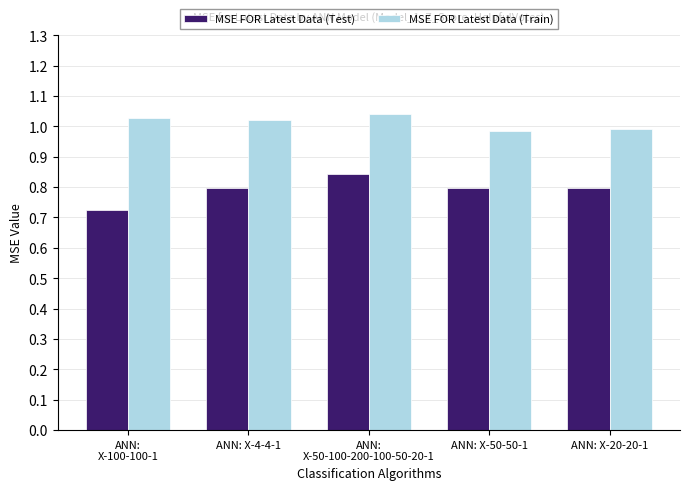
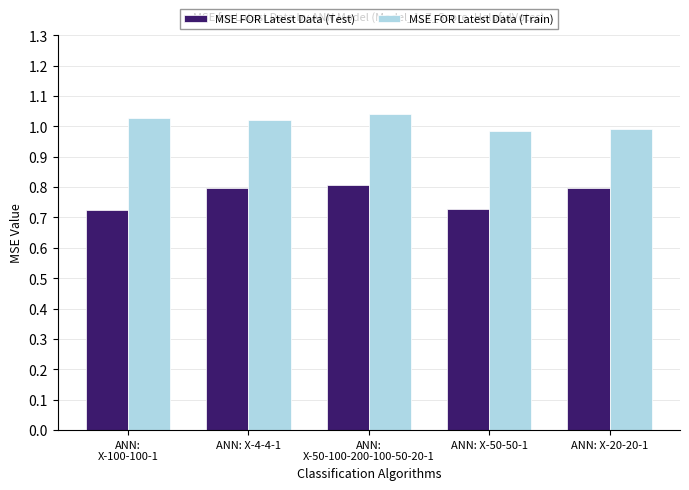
  {
    "MSE FOR Latest Data (Test)": {
      "ANN: X-100-100-1": 0.72,
      "ANN: X-4-4-1": 0.80,
-     "ANN: X-50-100-200-100-50-20-1": 0.84,
-     "ANN: X-50-50-1": 0.80,
+     "ANN: X-50-100-200-100-50-20-1": 0.81,
+     "ANN: X-50-50-1": 0.73,
      "ANN: X-20-20-1": 0.80
    },
    "MSE FOR Latest Data (Train)": {
      "ANN: X-100-100-1": 1.03,
      "ANN: X-4-4-1": 1.02,
      "ANN: X-50-100-200-100-50-20-1": 1.04,
      "ANN: X-50-50-1": 0.99,
      "ANN: X-20-20-1": 0.99
    }
  }
